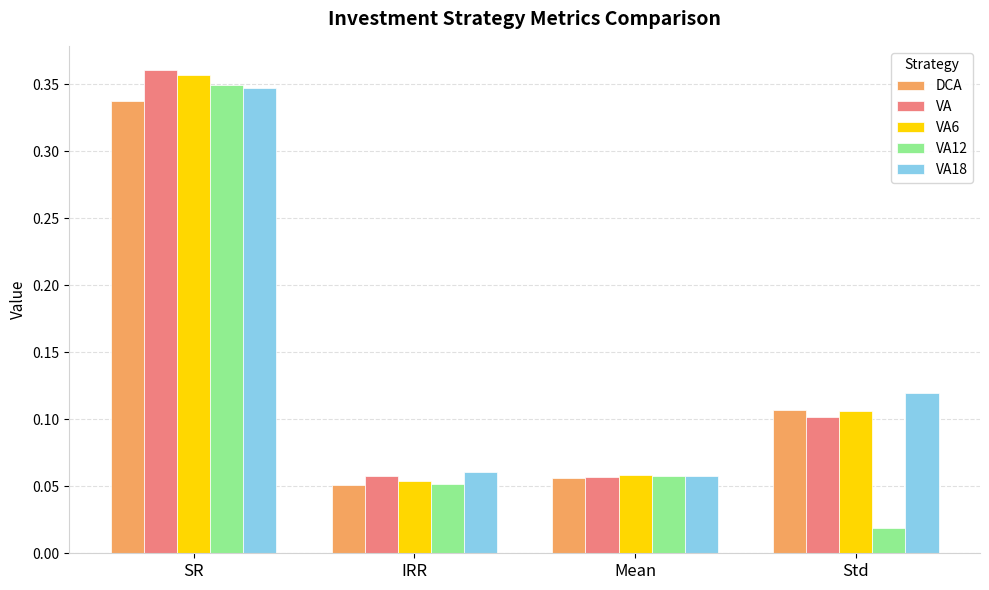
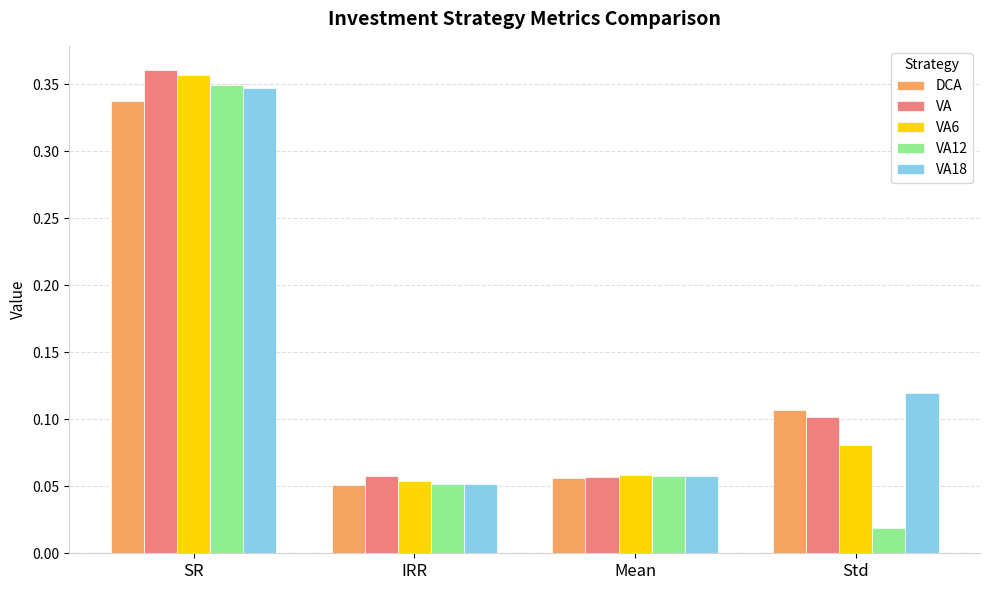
  {
    "VA6": {
      "SR": 0.357,
      "IRR": 0.054,
      "Mean": 0.058,
-     "Std": 0.106
+     "Std": 0.081
    },
    "VA12": {
      "SR": 0.349,
      "IRR": 0.052,
      "Mean": 0.058,
      "Std": 0.019
    },
    "VA18": {
      "SR": 0.348,
-     "IRR": 0.061,
+     "IRR": 0.052,
      "Mean": 0.058,
      "Std": 0.120
    }
  }
